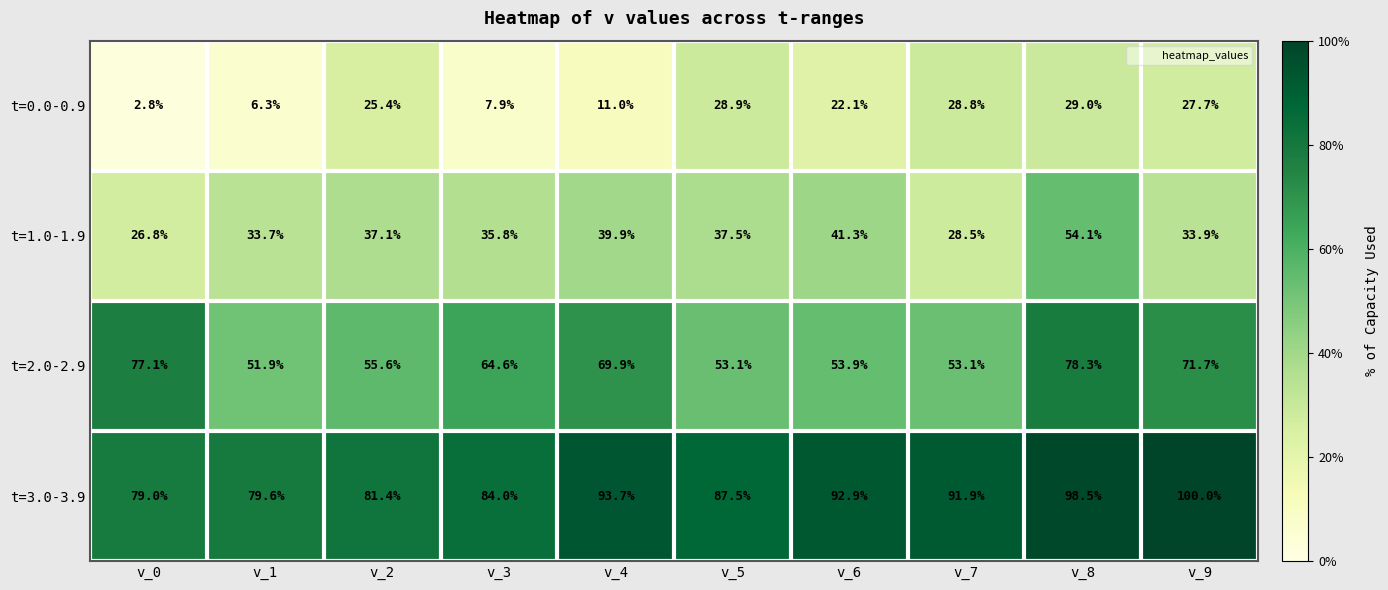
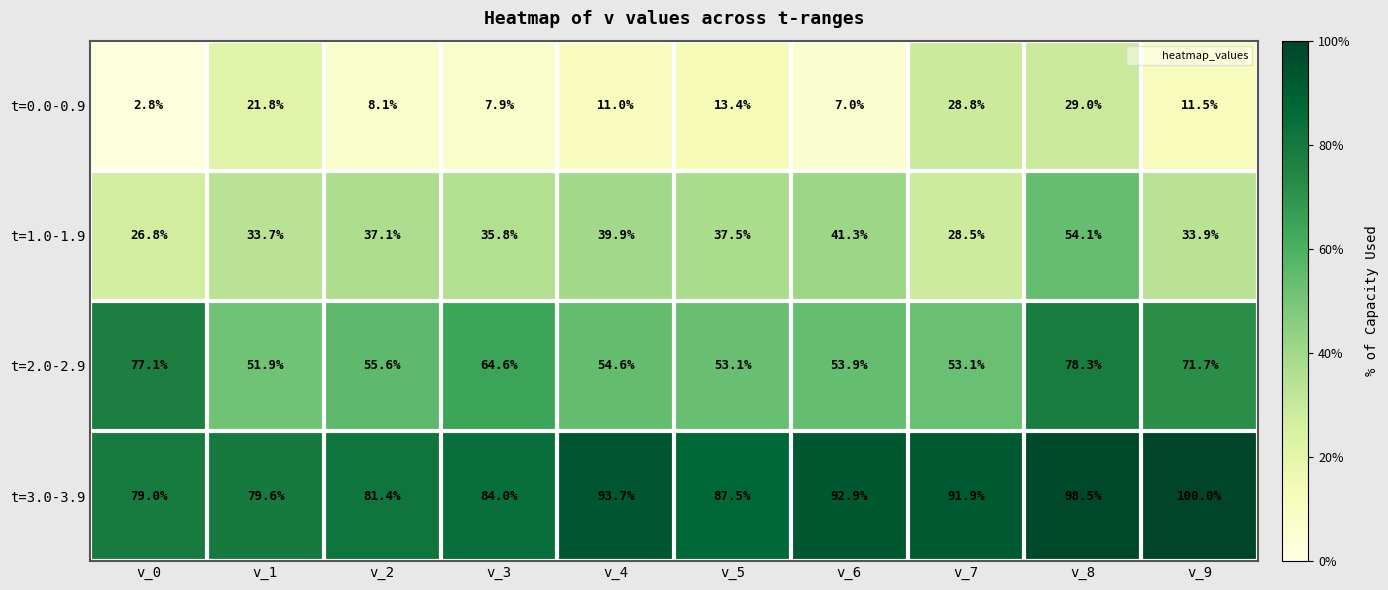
  {
    "t=0.0-0.9": {
      "v_0": "2.8%",
-     "v_1": "6.3%",
-     "v_2": "25.4%",
+     "v_1": "21.8%",
+     "v_2": "8.1%",
      "v_3": "7.9%",
      "v_4": "11.0%",
-     "v_5": "28.9%",
-     "v_6": "22.1%",
+     "v_5": "13.4%",
+     "v_6": "7.0%",
      "v_7": "28.8%",
      "v_8": "29.0%",
-     "v_9": "27.7%"
+     "v_9": "11.5%"
    },
    "t=1.0-1.9": {
      "v_0": "26.8%",
      "v_1": "33.7%",
      "v_2": "37.1%",
      "v_3": "35.8%",
      "v_4": "39.9%",
      "v_5": "37.5%",
      "v_6": "41.3%",
      "v_7": "28.5%",
      "v_8": "54.1%",
      "v_9": "33.9%"
    },
    "t=2.0-2.9": {
      "v_0": "77.1%",
      "v_1": "51.9%",
      "v_2": "55.6%",
      "v_3": "64.6%",
-     "v_4": "69.9%",
+     "v_4": "54.6%",
      "v_5": "53.1%",
      "v_6": "53.9%",
      "v_7": "53.1%",
      "v_8": "78.3%",
      "v_9": "71.7%"
    },
    "t=3.0-3.9": {
      "v_0": "79.0%",
      "v_1": "79.6%",
      "v_2": "81.4%",
      "v_3": "84.0%",
      "v_4": "93.7%",
      "v_5": "87.5%",
      "v_6": "92.9%",
      "v_7": "91.9%",
      "v_8": "98.5%",
      "v_9": "100.0%"
    }
  }
